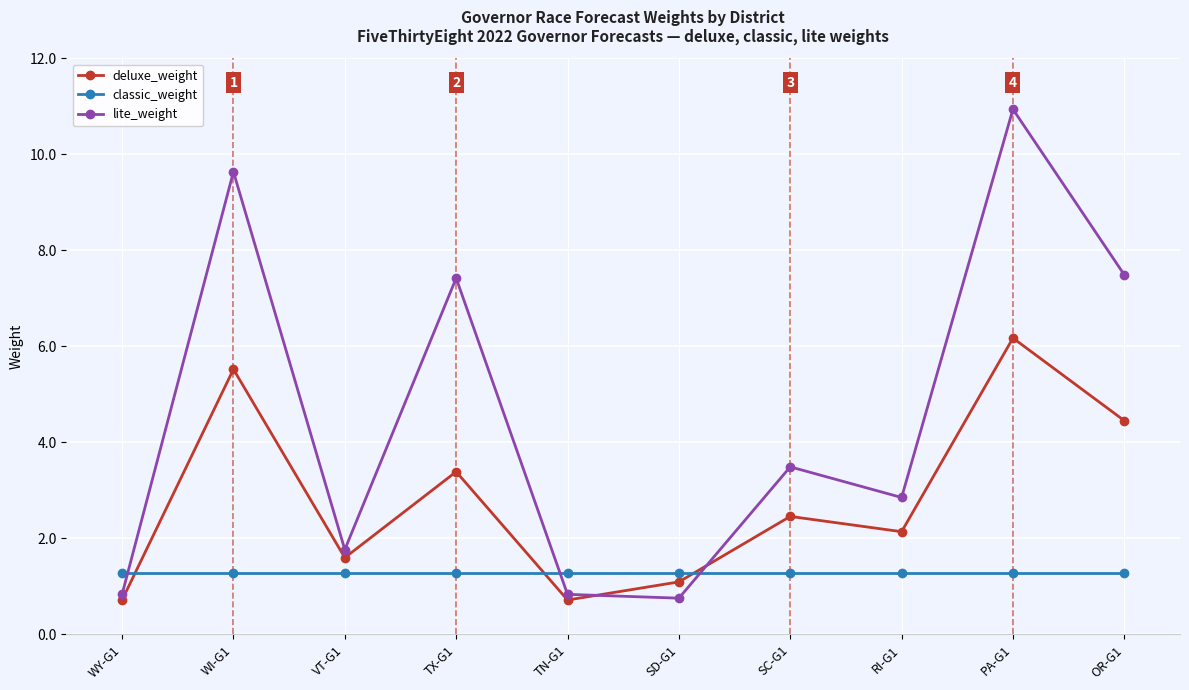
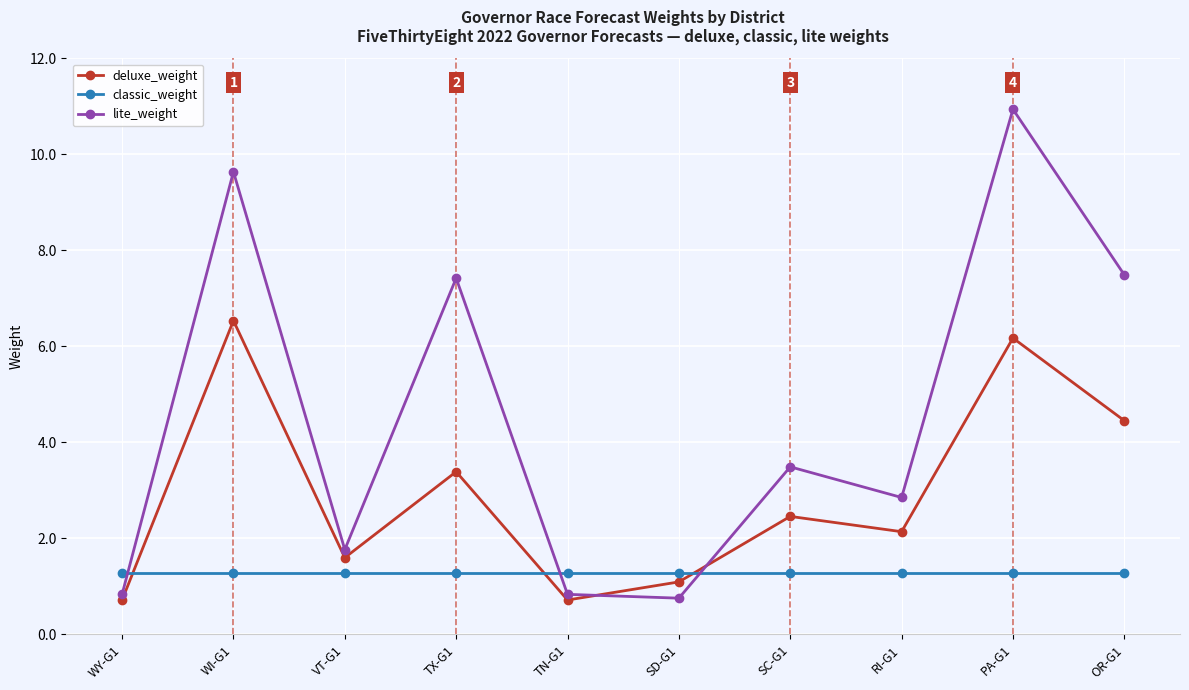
  {
    "deluxe_weight": {
      "WY-G1": 0.7,
-     "WI-G1": 5.5,
+     "WI-G1": 6.5,
      "VT-G1": 1.6,
      "TX-G1": 3.4,
      "TN-G1": 0.7,
      "SD-G1": 1.1,
      "SC-G1": 2.5,
      "RI-G1": 2.1,
      "PA-G1": 6.2,
      "OR-G1": 4.5
    },
    "classic_weight": {
      "WY-G1": 1.3,
      "WI-G1": 1.3,
      "VT-G1": 1.3,
      "TX-G1": 1.3,
      "TN-G1": 1.3,
      "SD-G1": 1.3,
      "SC-G1": 1.3,
      "RI-G1": 1.3,
      "PA-G1": 1.3,
      "OR-G1": 1.3
    },
    "lite_weight": {
      "WY-G1": 0.8,
      "WI-G1": 9.6,
      "VT-G1": 1.8,
      "TX-G1": 7.4,
      "TN-G1": 0.8,
      "SD-G1": 0.8,
      "SC-G1": 3.5,
      "RI-G1": 2.9,
      "OR-G1": 7.5
    }
  }
